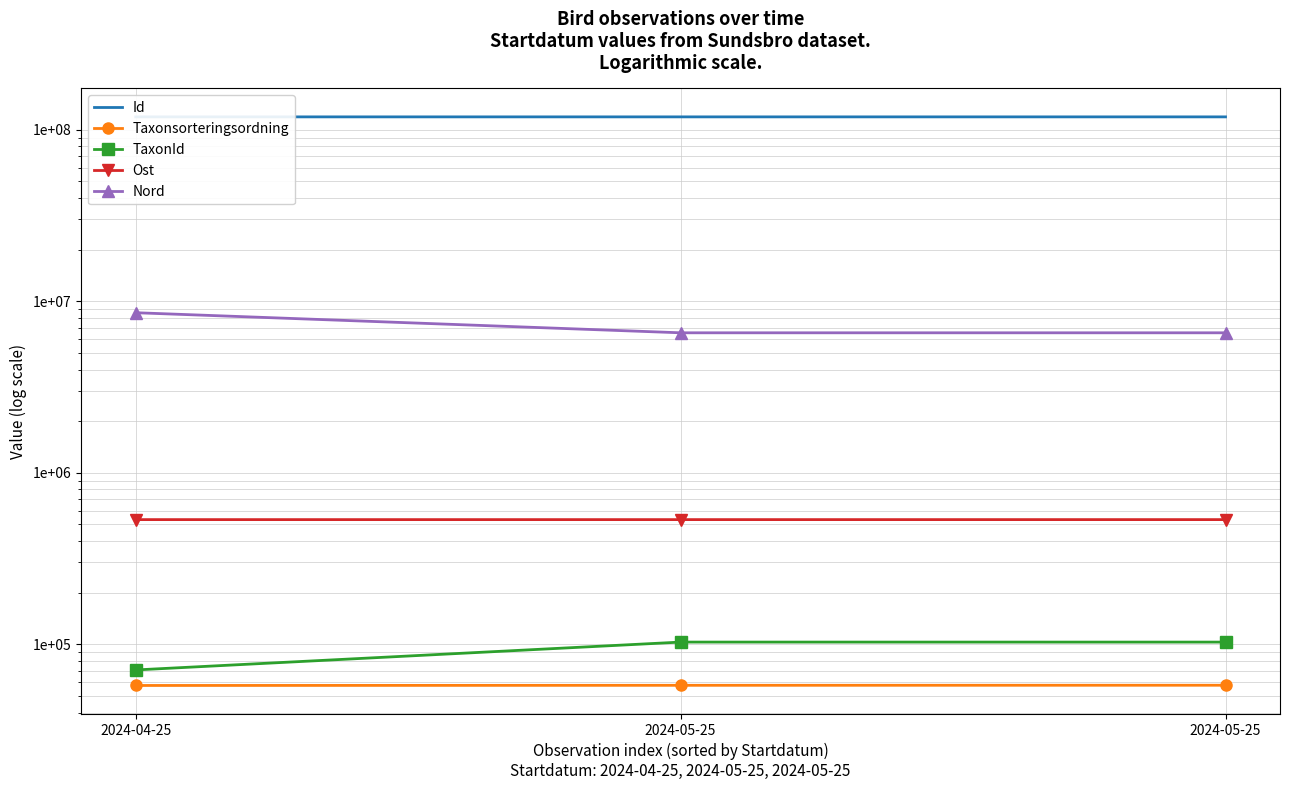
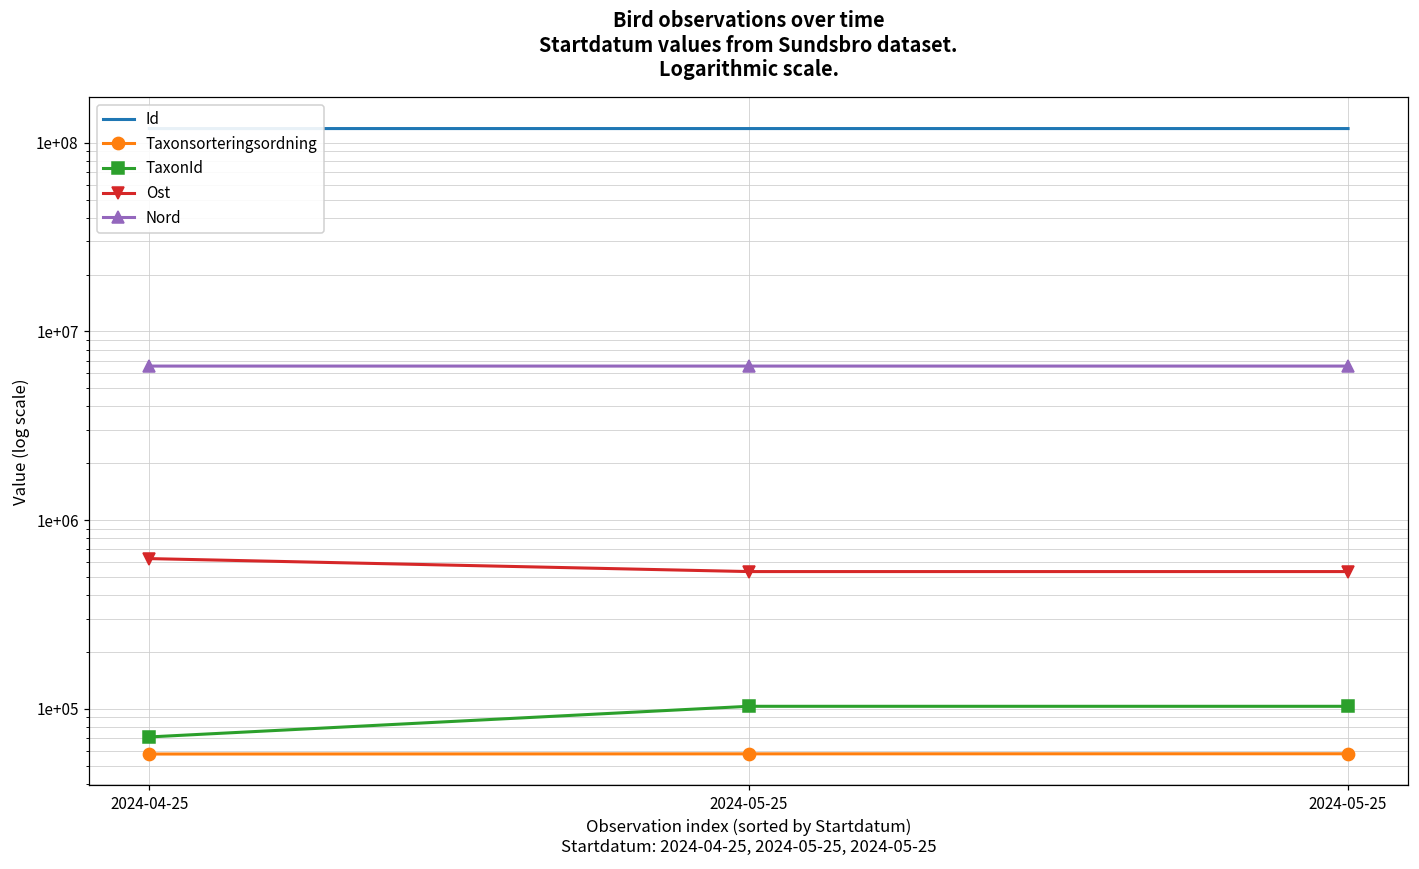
  {
    "Taxonsorteringsordning": {
      "2024-04-25": 58000
    },
    "TaxonId": {
      "2024-04-25": 71000
    },
    "Ost": {
-     "2024-04-25": 530000
+     "2024-04-25": 620000
    },
    "Nord": {
-     "2024-04-25": 9000000
+     "2024-04-25": 6500000
    }
  }
